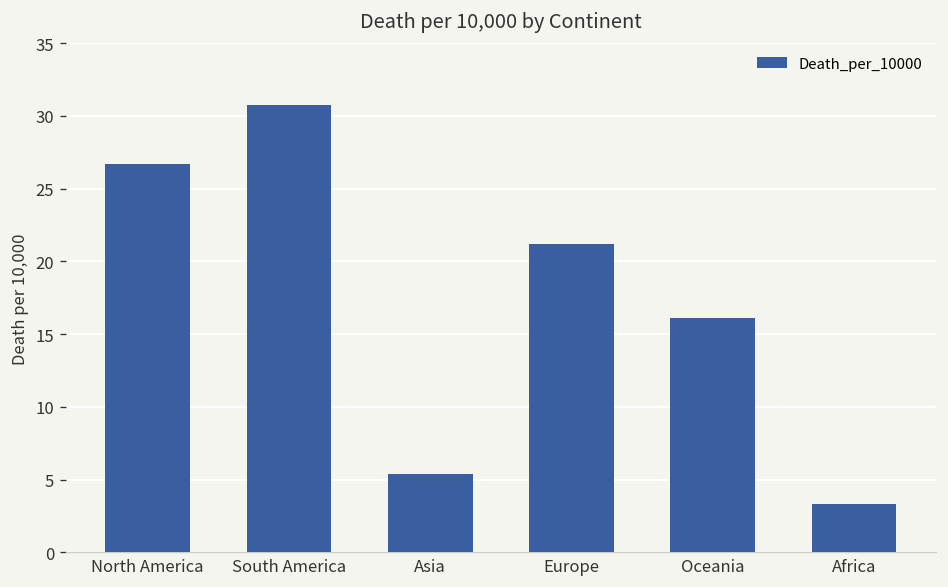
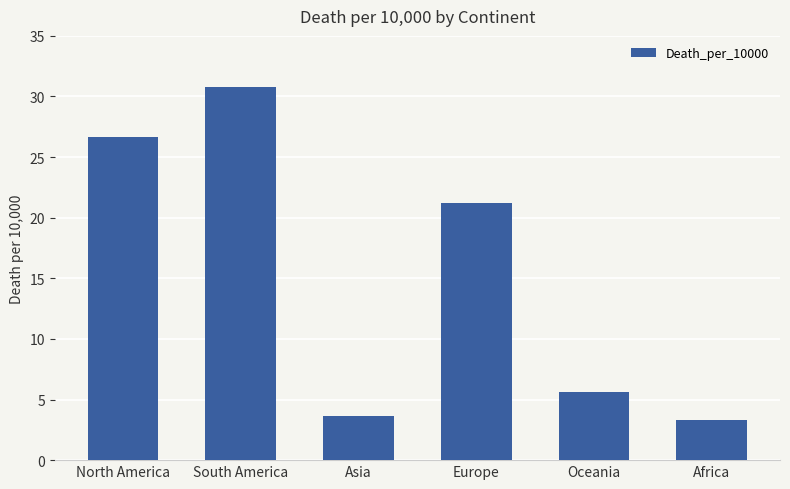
  {
    "North America": 26.7,
    "South America": 30.8,
-   "Asia": 5.4,
+   "Asia": 3.6,
    "Europe": 21.2,
-   "Oceania": 16.1,
+   "Oceania": 5.7,
    "Africa": 3.3
  }
